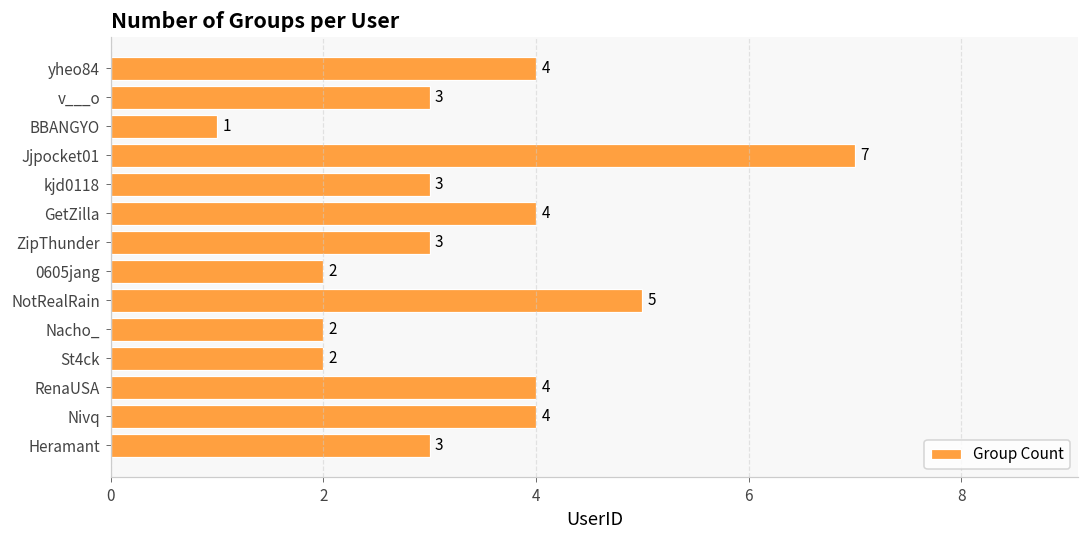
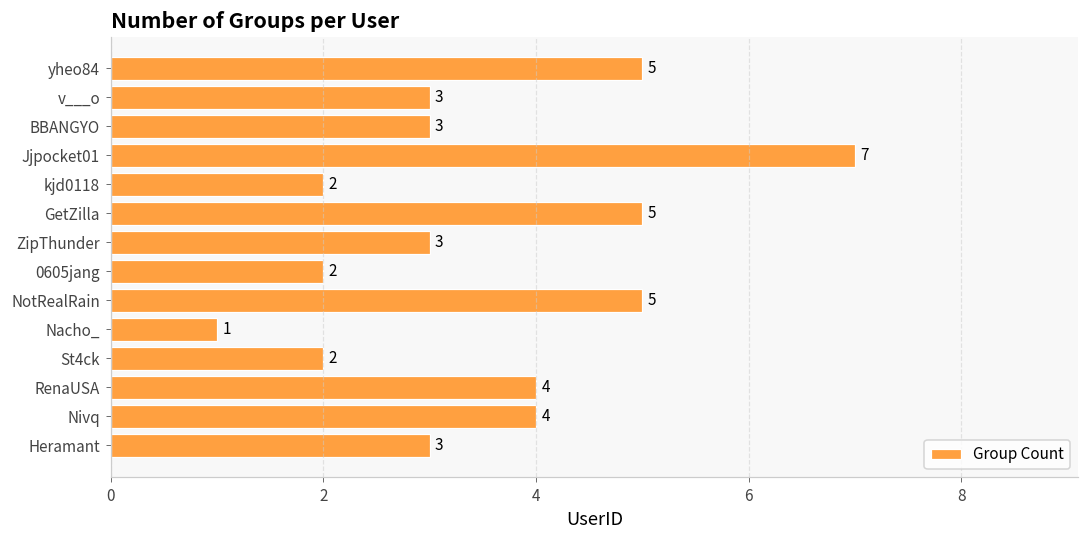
  {
-   "yheo84": 4,
+   "yheo84": 5,
    "v___o": 3,
-   "BBANGYO": 1,
+   "BBANGYO": 3,
    "Jjpocket01": 7,
-   "kjd0118": 3,
-   "GetZilla": 4,
+   "kjd0118": 2,
+   "GetZilla": 5,
    "ZipThunder": 3,
    "0605jang": 2,
    "NotRealRain": 5,
-   "Nacho_": 2,
+   "Nacho_": 1,
    "St4ck": 2,
    "RenaUSA": 4,
    "Nivq": 4,
    "Heramant": 3
  }
